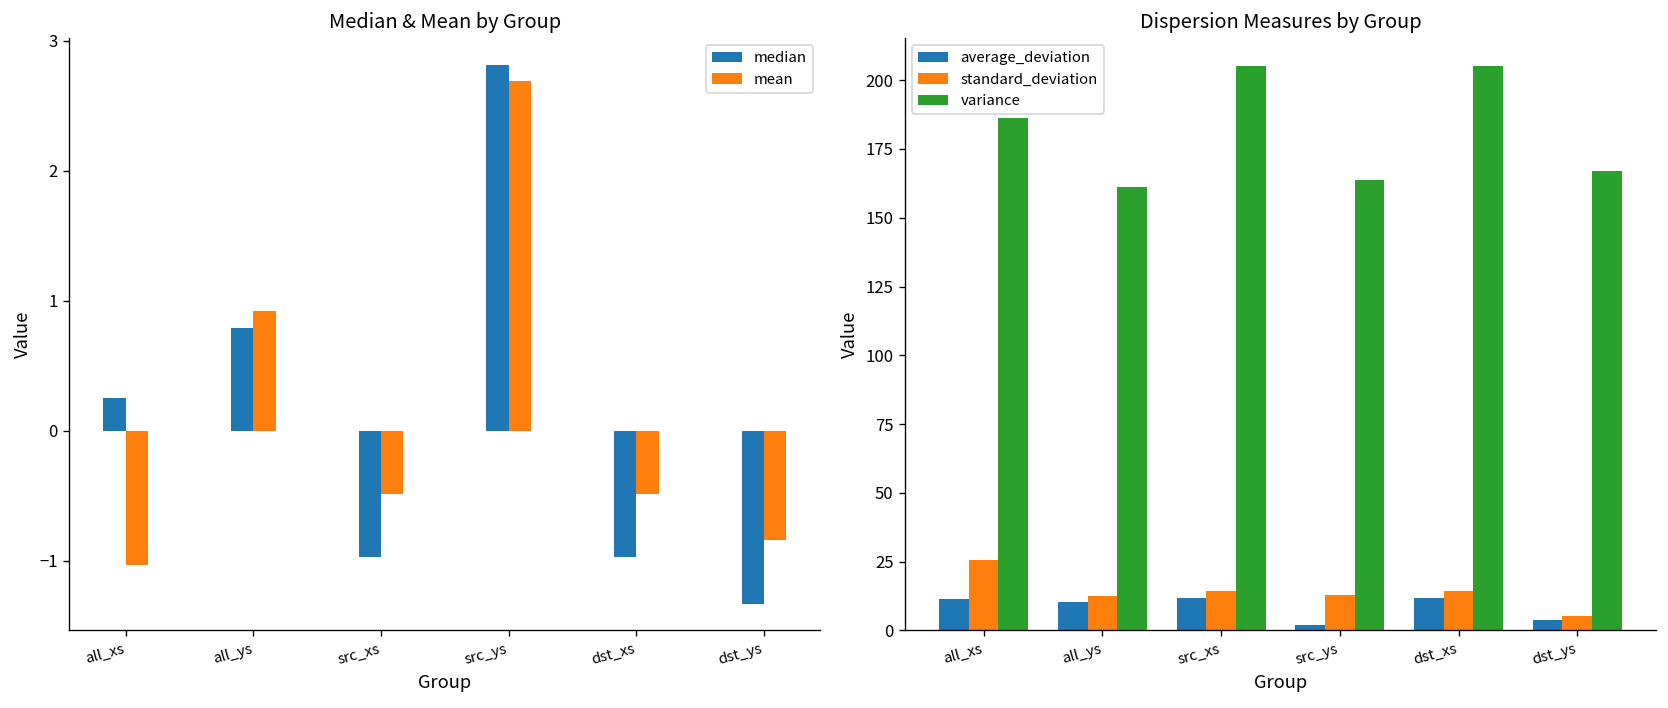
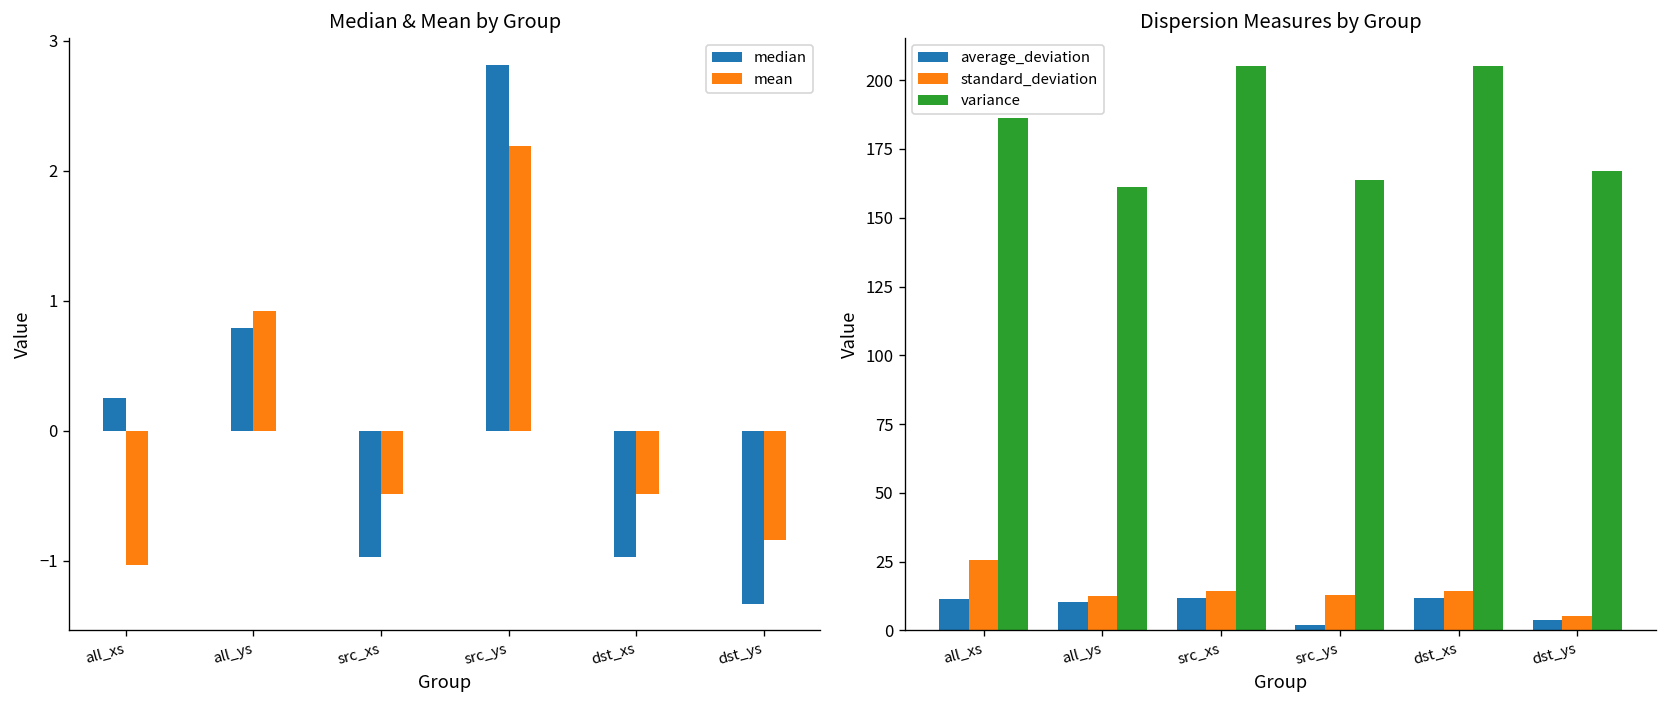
  {
    "Median & Mean by Group": {
      "median": {
        "all_xs": 0.25,
        "all_ys": 0.79,
        "src_xs": -0.97,
        "src_ys": 2.82,
        "dst_xs": -0.97,
        "dst_ys": -1.33
      },
      "mean": {
        "all_xs": -1.03,
        "all_ys": 0.93,
        "src_xs": -0.48,
-       "src_ys": 2.69,
+       "src_ys": 2.19,
        "dst_xs": -0.48,
        "dst_ys": -0.84
      }
    },
    "Dispersion Measures by Group": {
      "average_deviation": {
        "all_xs": 12,
        "all_ys": 10,
        "src_xs": 12,
        "src_ys": 2,
        "dst_xs": 12,
        "dst_ys": 4
      },
      "standard_deviation": {
        "all_xs": 25,
        "all_ys": 13,
        "src_xs": 14,
        "src_ys": 13,
        "dst_xs": 14,
        "dst_ys": 5
      },
      "variance": {
        "all_xs": 186,
        "all_ys": 161,
        "src_xs": 205,
        "src_ys": 164,
        "dst_ys": 167
      }
    }
  }
